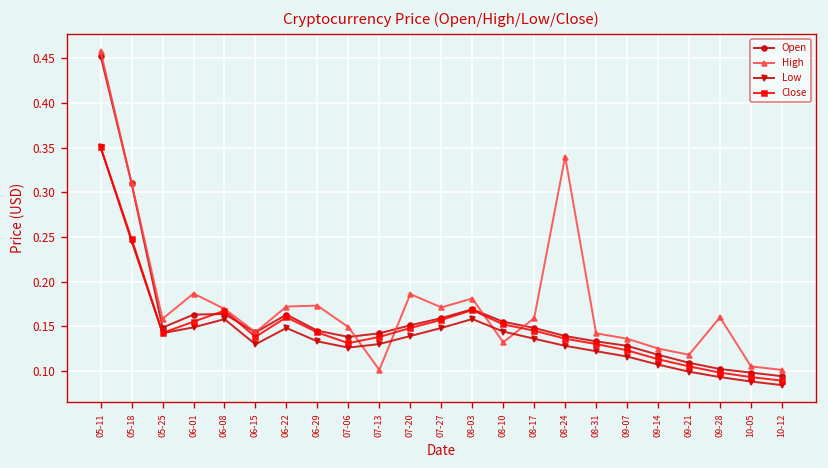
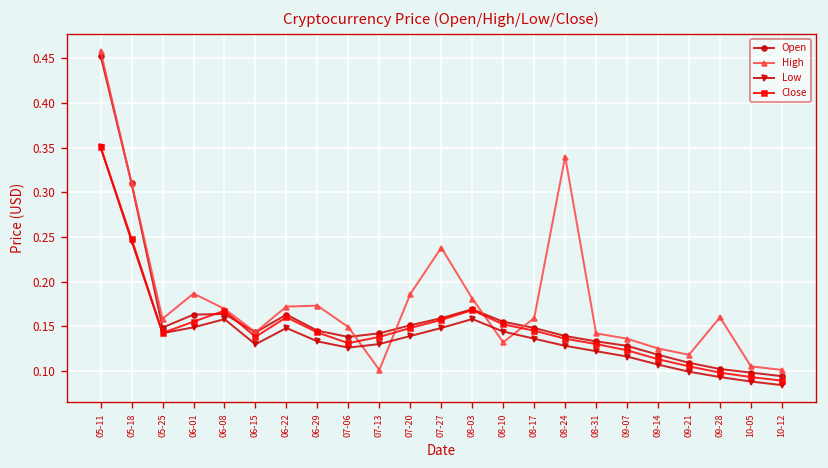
  {
    "High": {
      "05-11": 0.46,
      "05-25": 0.16,
      "06-01": 0.19,
      "06-22": 0.17,
      "06-29": 0.17,
      "07-06": 0.15,
      "07-13": 0.10,
      "07-20": 0.19,
-     "07-27": 0.17,
+     "07-27": 0.24,
      "08-03": 0.18,
      "08-10": 0.13,
      "08-17": 0.16,
      "08-24": 0.34,
      "08-31": 0.14,
      "09-07": 0.14,
      "09-14": 0.13,
      "09-21": 0.12,
      "09-28": 0.16,
      "10-05": 0.11,
      "10-12": 0.10
    }
  }
